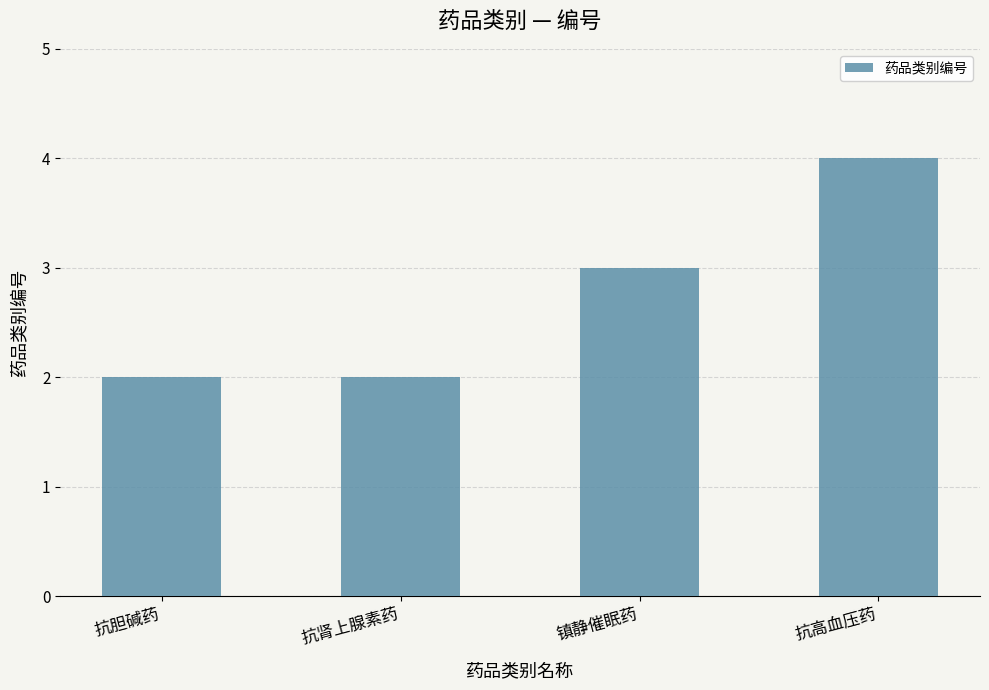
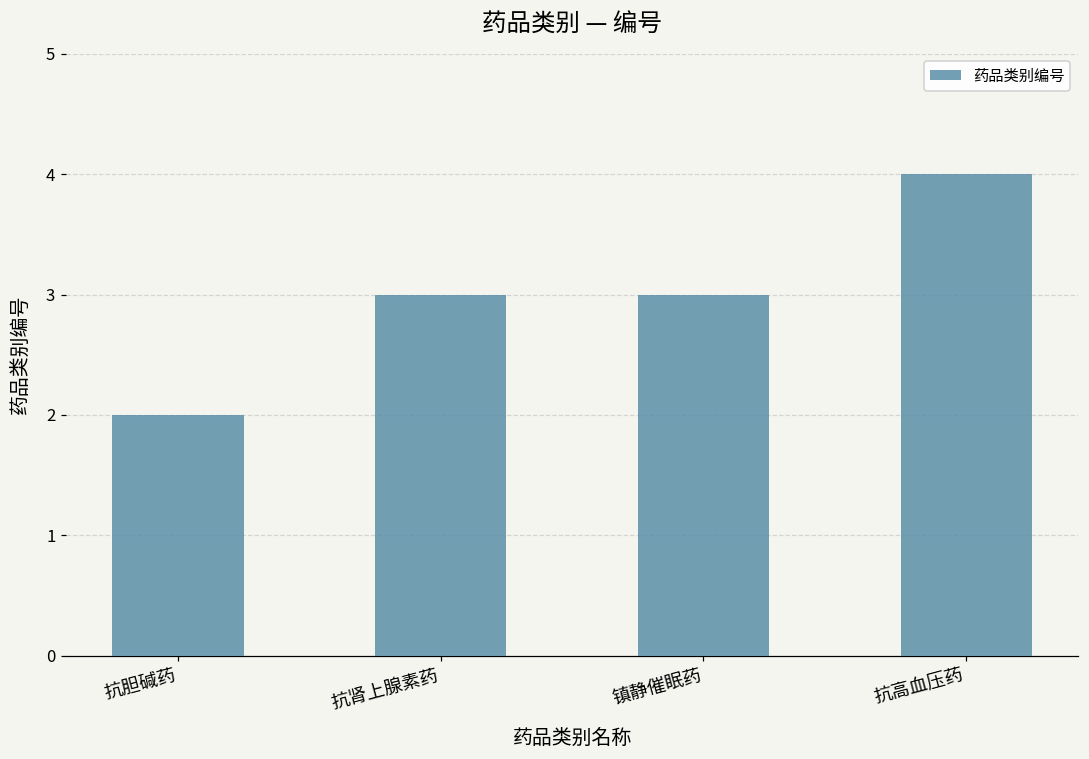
  {
    "抗胆碱药": 2,
-   "抗肾上腺素药": 2,
+   "抗肾上腺素药": 3,
    "镇静催眠药": 3,
    "抗高血压药": 4
  }
